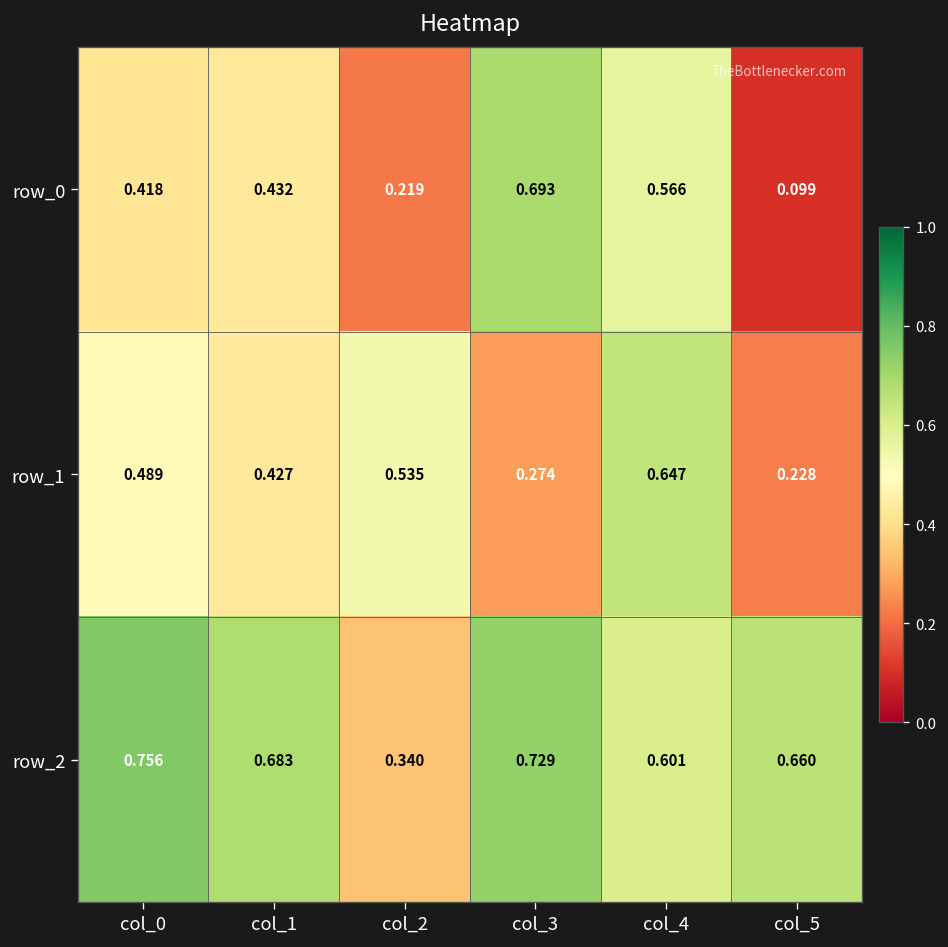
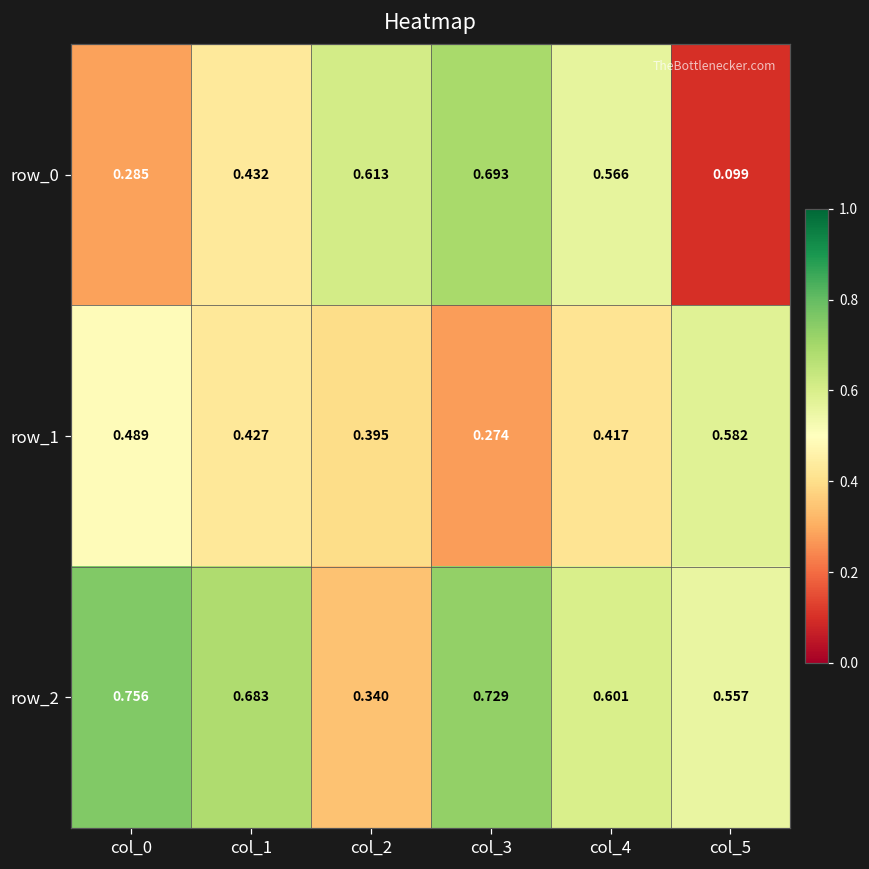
  {
    "row_0": {
-     "col_0": 0.418,
+     "col_0": 0.285,
      "col_1": 0.432,
-     "col_2": 0.219,
+     "col_2": 0.613,
      "col_3": 0.693,
      "col_4": 0.566
    },
    "row_1": {
      "col_0": 0.489,
      "col_1": 0.427,
-     "col_2": 0.535,
+     "col_2": 0.395,
      "col_3": 0.274,
-     "col_4": 0.647,
-     "col_5": 0.228
+     "col_4": 0.417,
+     "col_5": 0.582
    },
    "row_2": {
      "col_0": 0.756,
      "col_1": 0.683,
      "col_2": 0.340,
      "col_3": 0.729,
      "col_4": 0.601,
-     "col_5": 0.660
+     "col_5": 0.557
    }
  }
